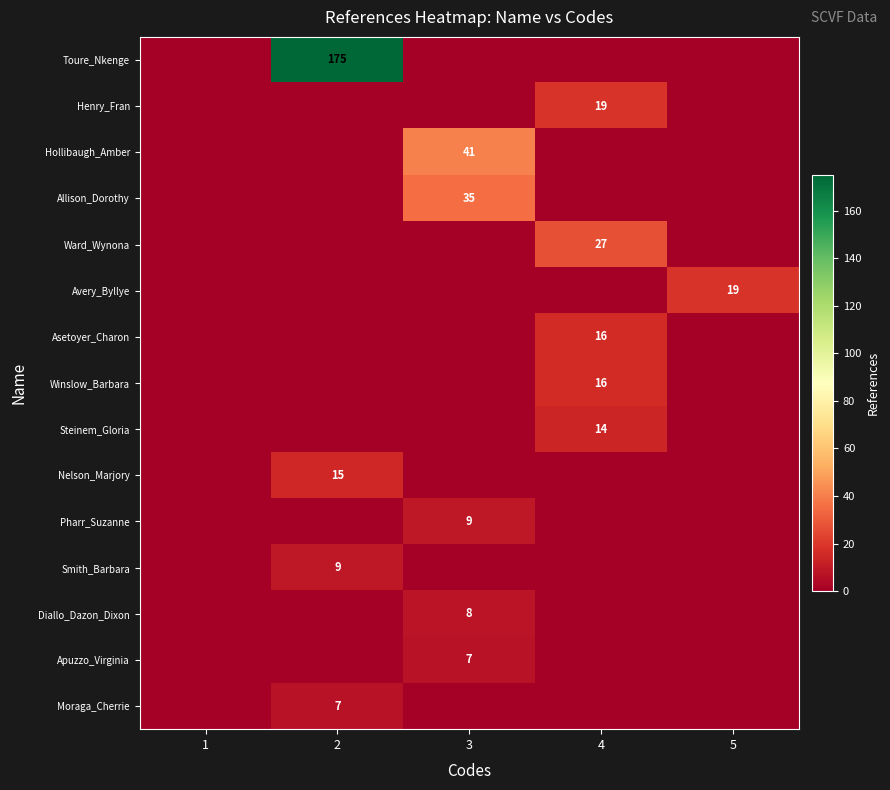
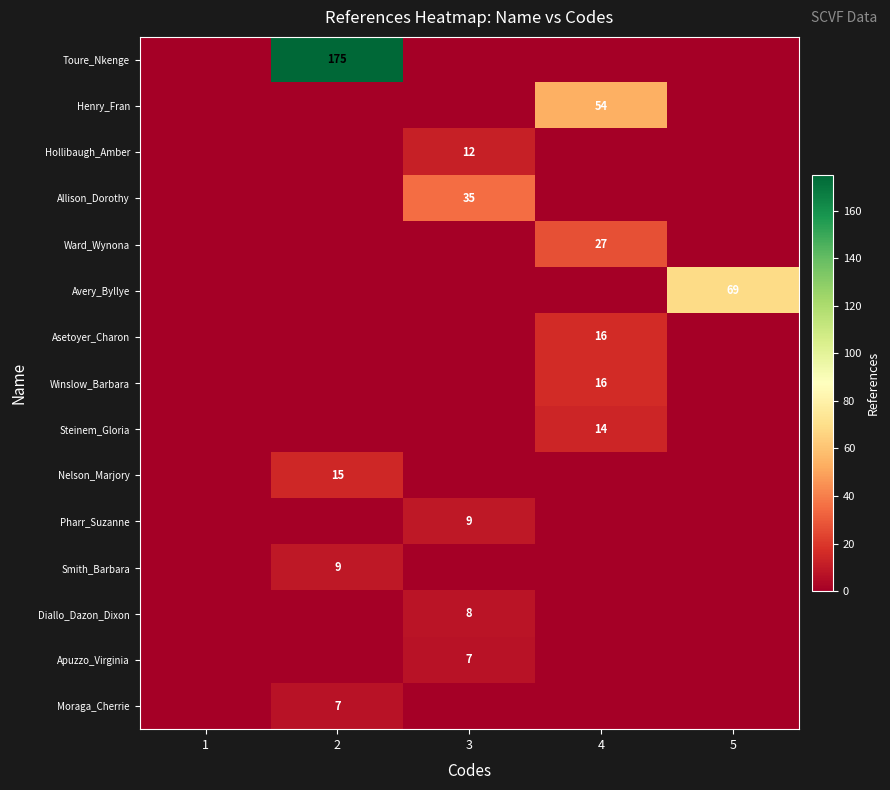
  {
    "Toure_Nkenge": {
      "2": 175
    },
    "Henry_Fran": {
-     "4": 19
+     "4": 54
    },
    "Hollibaugh_Amber": {
-     "3": 41
+     "3": 12
    },
    "Allison_Dorothy": {
      "3": 35
    },
    "Ward_Wynona": {
      "4": 27
    },
    "Avery_Byllye": {
-     "5": 19
+     "5": 69
    },
    "Asetoyer_Charon": {
      "4": 16
    },
    "Winslow_Barbara": {
      "4": 16
    },
    "Steinem_Gloria": {
      "4": 14
    },
    "Nelson_Marjory": {
      "2": 15
    },
    "Pharr_Suzanne": {
      "3": 9
    },
    "Smith_Barbara": {
      "2": 9
    },
    "Diallo_Dazon_Dixon": {
      "3": 8
    },
    "Apuzzo_Virginia": {
      "3": 7
    },
    "Moraga_Cherrie": {
      "2": 7
    }
  }
